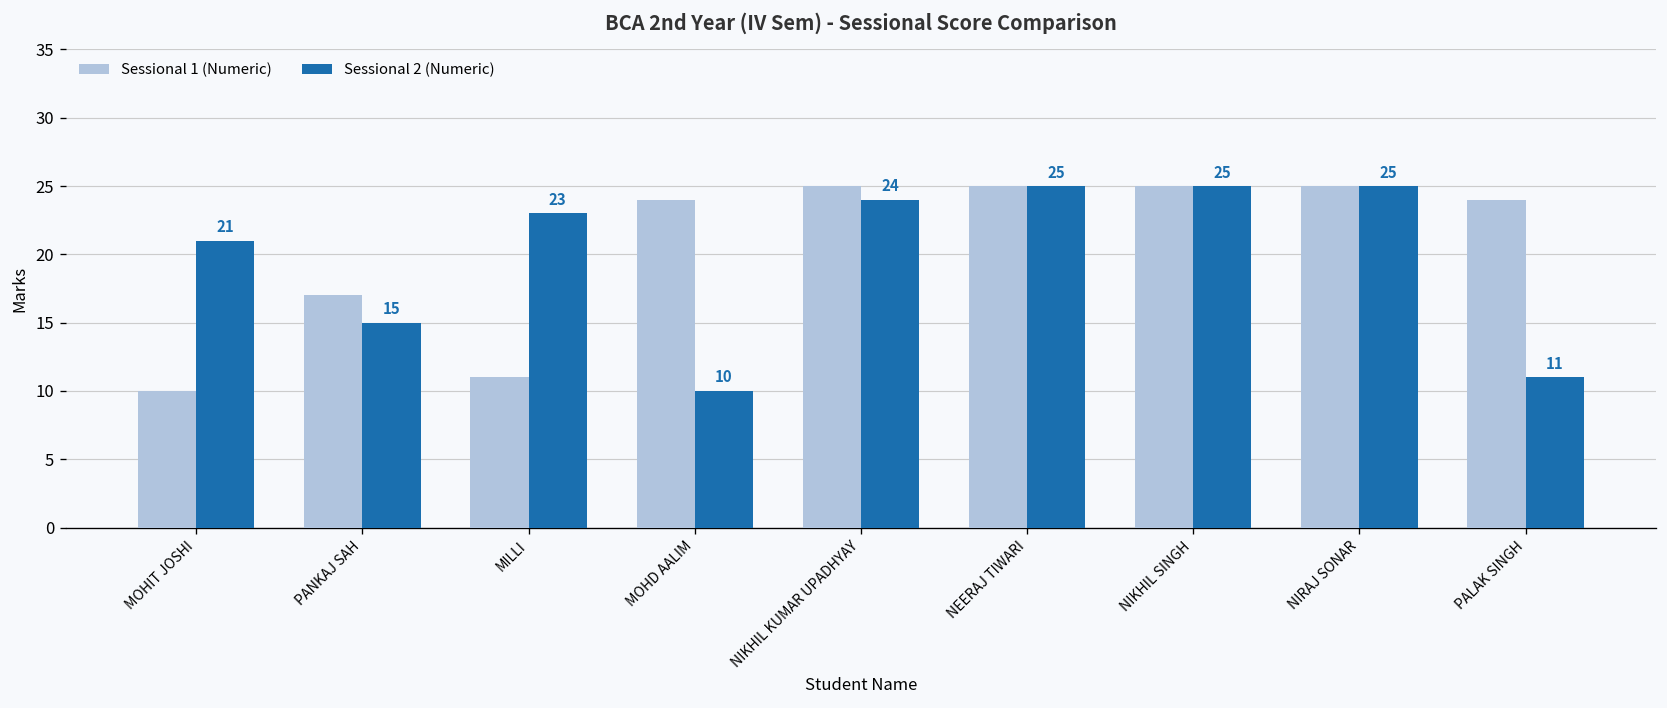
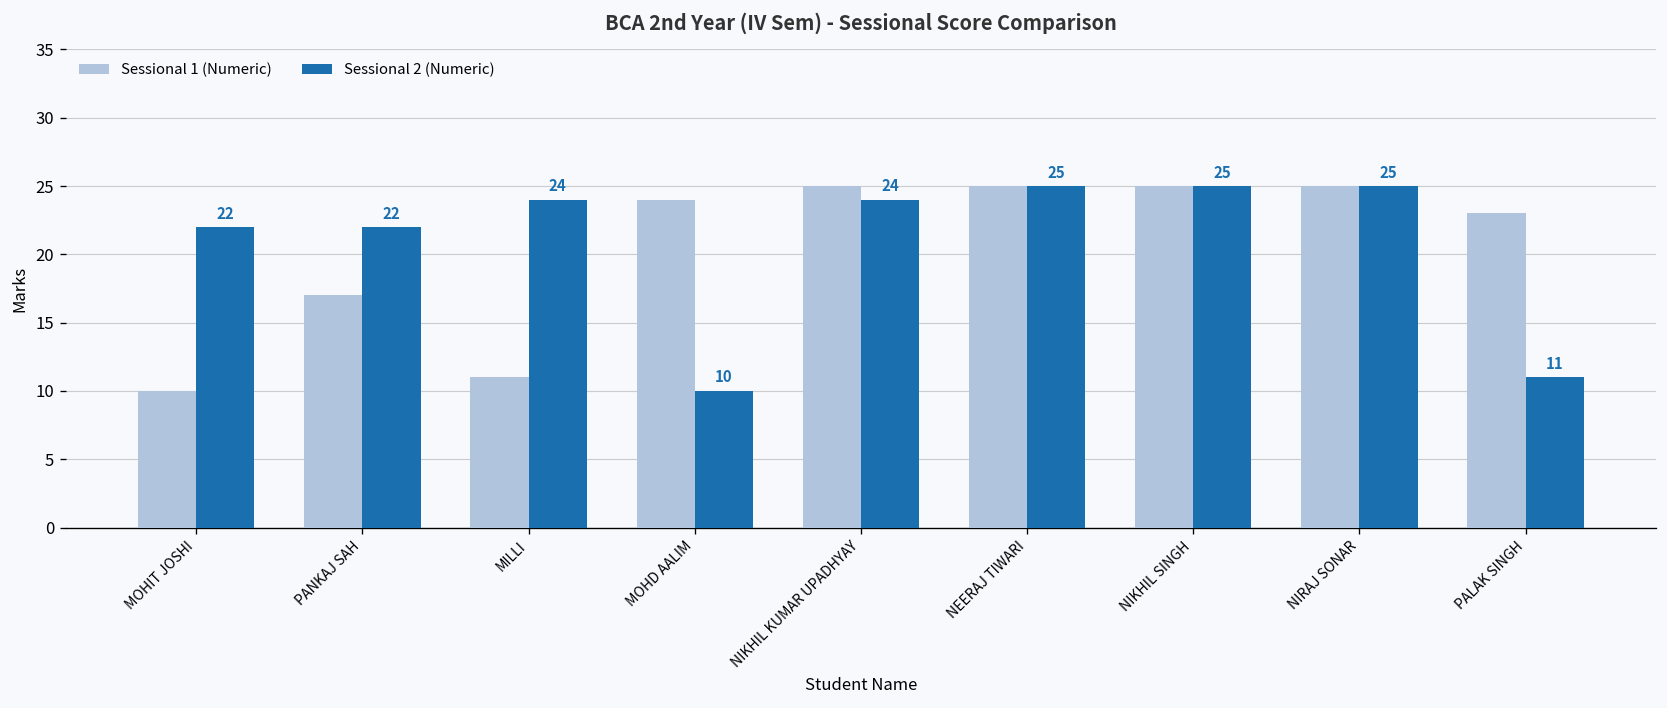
  {
    "Sessional 1 (Numeric)": {
      "MOHIT JOSHI": 10,
      "PANKAJ SAH": 17,
      "MILLI": 11,
      "MOHD AALIM": 24,
      "NIKHIL KUMAR UPADHYAY": 25,
      "NEERAJ TIWARI": 25,
      "NIKHIL SINGH": 25,
      "NIRAJ SONAR": 25,
-     "PALAK SINGH": 24
+     "PALAK SINGH": 23
    },
    "Sessional 2 (Numeric)": {
-     "MOHIT JOSHI": 21,
-     "PANKAJ SAH": 15,
-     "MILLI": 23,
+     "MOHIT JOSHI": 22,
+     "PANKAJ SAH": 22,
+     "MILLI": 24,
      "MOHD AALIM": 10,
      "NIKHIL KUMAR UPADHYAY": 24,
      "NEERAJ TIWARI": 25,
      "NIKHIL SINGH": 25,
      "NIRAJ SONAR": 25,
      "PALAK SINGH": 11
    }
  }
